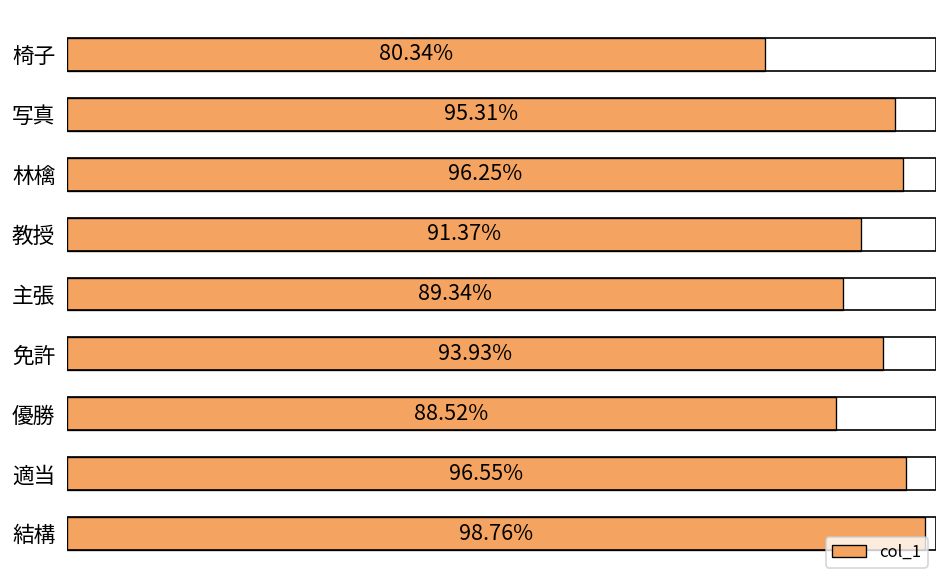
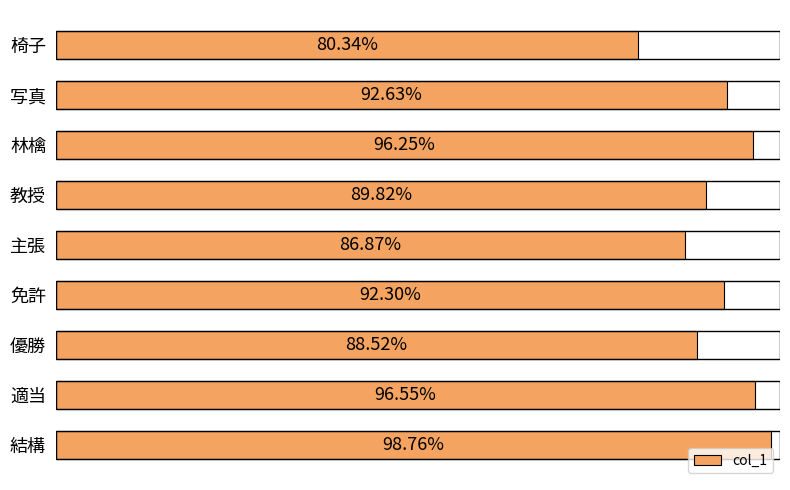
  {
    "椅子": "80.34%",
-   "写真": "95.31%",
+   "写真": "92.63%",
    "林檎": "96.25%",
-   "教授": "91.37%",
-   "主張": "89.34%",
-   "免許": "93.93%",
+   "教授": "89.82%",
+   "主張": "86.87%",
+   "免許": "92.30%",
    "優勝": "88.52%",
    "適当": "96.55%",
    "結構": "98.76%"
  }
